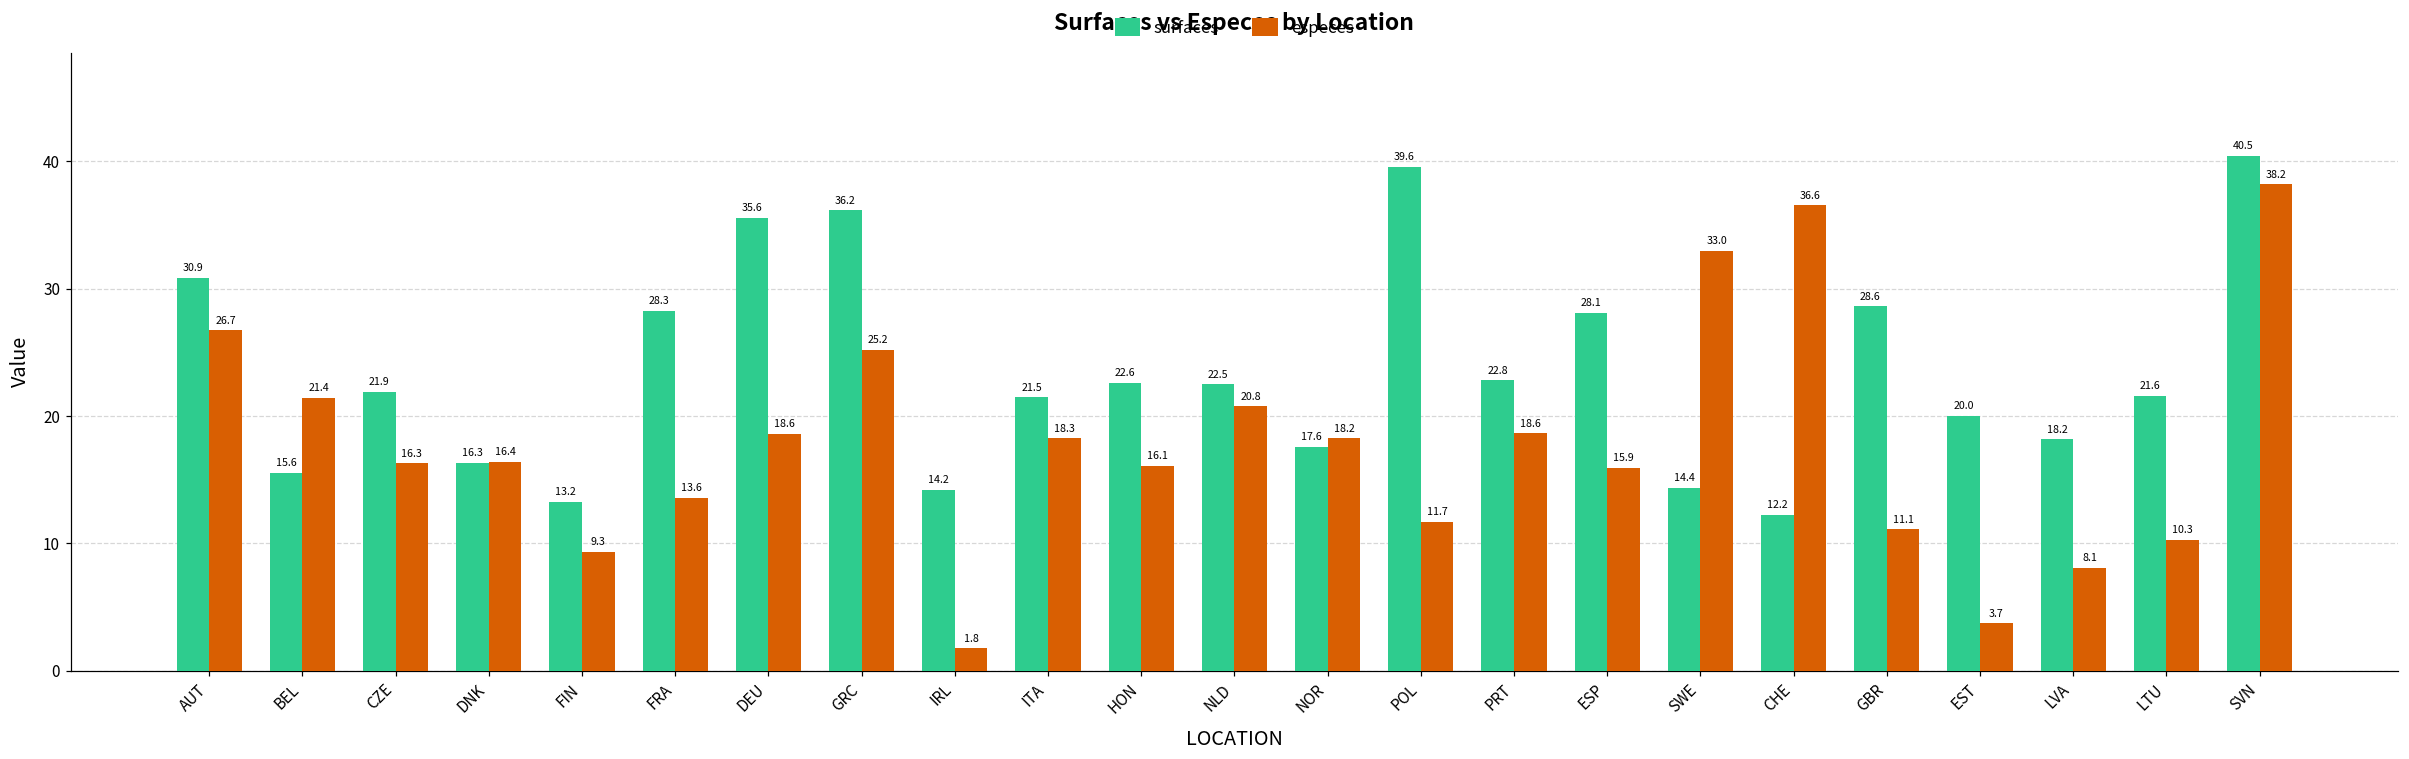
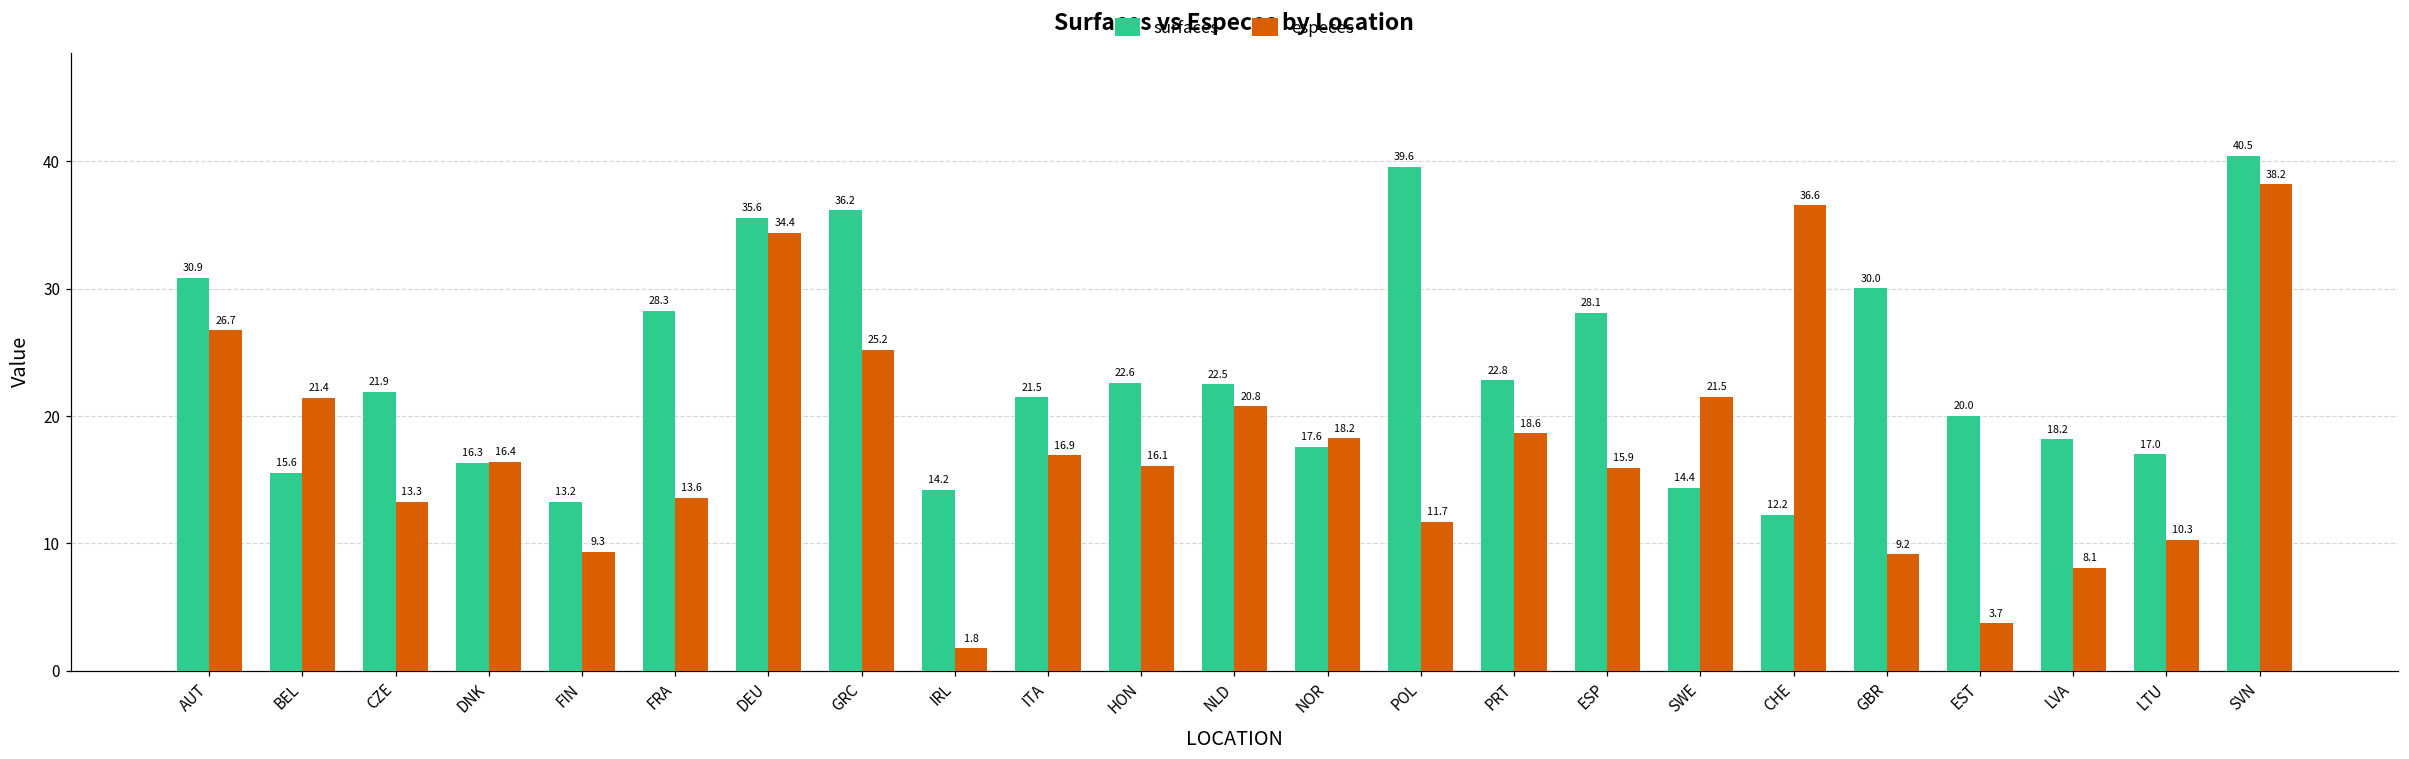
  {
    "surfaces": {
      "AUT": 30.9,
      "BEL": 15.6,
      "CZE": 21.9,
      "DNK": 16.3,
      "FIN": 13.2,
      "FRA": 28.3,
      "DEU": 35.6,
      "GRC": 36.2,
      "IRL": 14.2,
      "ITA": 21.5,
      "HON": 22.6,
      "NLD": 22.5,
      "NOR": 17.6,
      "POL": 39.6,
      "PRT": 22.8,
      "ESP": 28.1,
      "SWE": 14.4,
      "CHE": 12.2,
-     "GBR": 28.6,
+     "GBR": 30.0,
      "EST": 20.0,
      "LVA": 18.2,
-     "LTU": 21.6,
+     "LTU": 17.0,
      "SVN": 40.5
    },
    "especes": {
      "AUT": 26.7,
      "BEL": 21.4,
-     "CZE": 16.3,
+     "CZE": 13.3,
      "DNK": 16.4,
      "FIN": 9.3,
      "FRA": 13.6,
-     "DEU": 18.6,
+     "DEU": 34.4,
      "GRC": 25.2,
      "IRL": 1.8,
-     "ITA": 18.3,
+     "ITA": 16.9,
      "HON": 16.1,
      "NLD": 20.8,
      "NOR": 18.2,
      "POL": 11.7,
      "PRT": 18.6,
      "ESP": 15.9,
-     "SWE": 33.0,
+     "SWE": 21.5,
      "CHE": 36.6,
-     "GBR": 11.1,
+     "GBR": 9.2,
      "EST": 3.7,
      "LVA": 8.1,
      "LTU": 10.3,
      "SVN": 38.2
    }
  }
